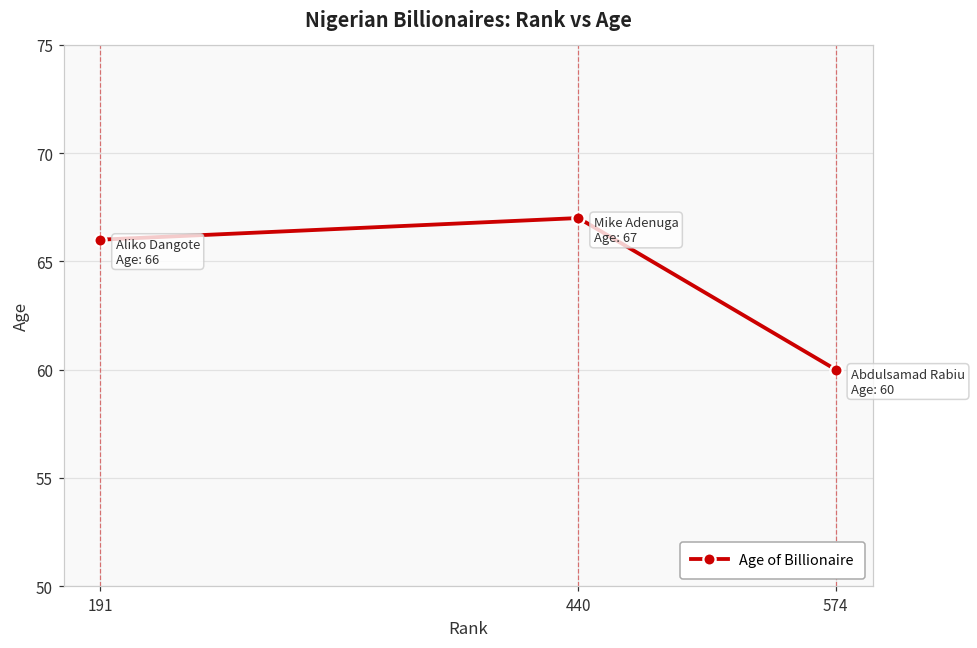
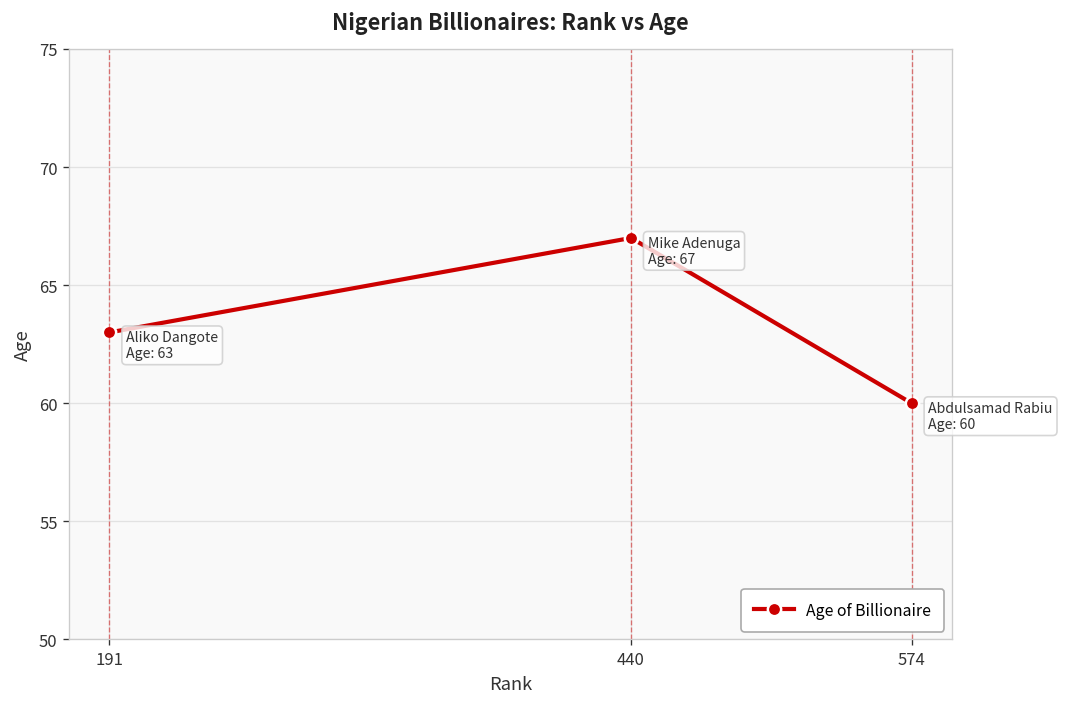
  {
-   "191": 66
+   "191": 63
  }
